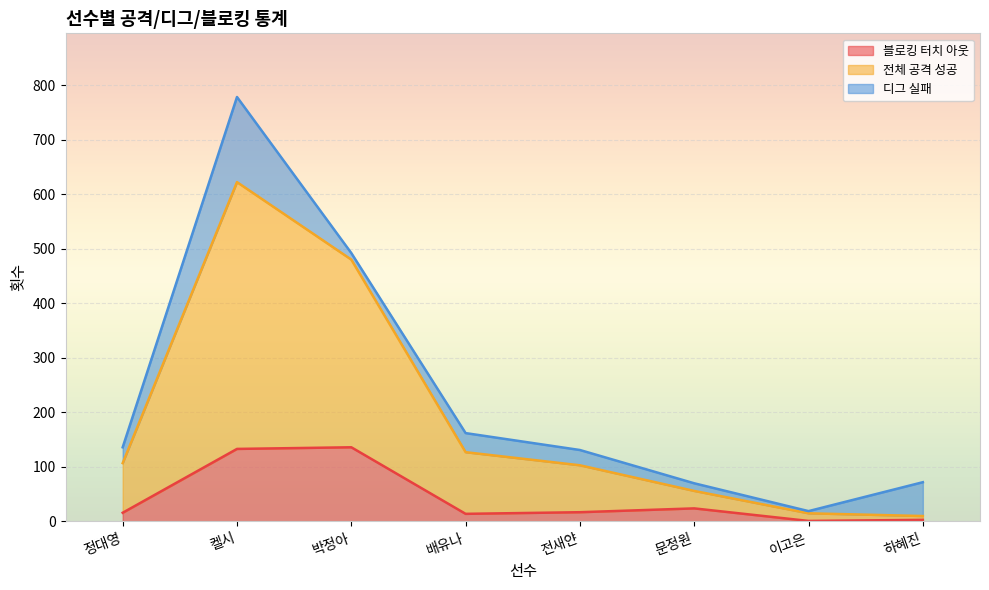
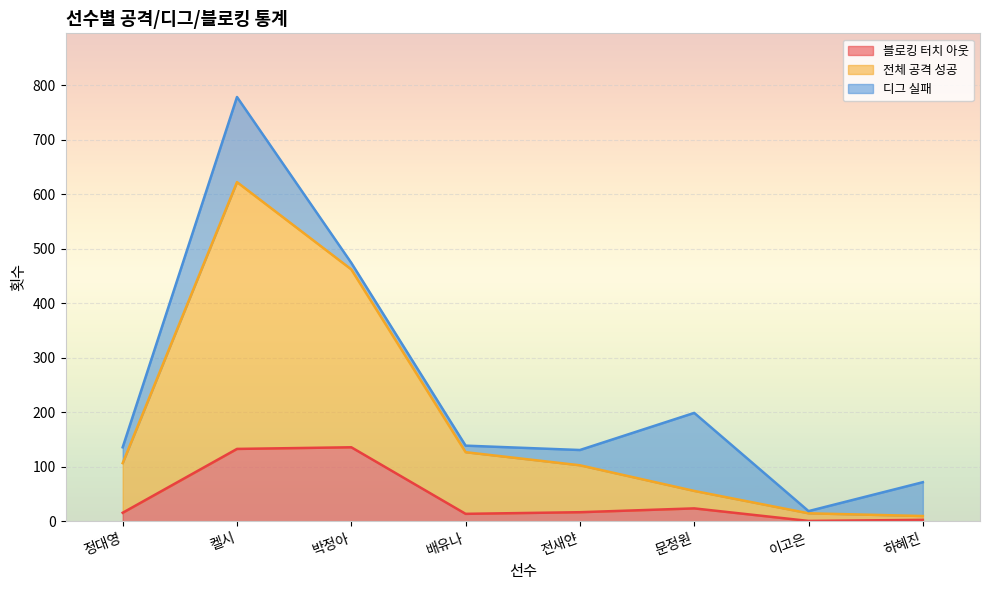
  {
    "블로킹 터치 아웃": {
      "정대영": 20,
      "켈시": 130,
      "박정아": 140,
      "배유나": 10,
      "전새얀": 20,
      "문정원": 20,
      "이고은": 0,
      "하혜진": 0
    },
    "전체 공격 성공": {
      "정대영": 90,
      "켈시": 490,
-     "박정아": 340,
+     "박정아": 330,
      "배유나": 110,
      "전새얀": 90,
      "문정원": 30,
      "하혜진": 10
    },
    "디그 실패": {
      "정대영": 30,
      "켈시": 160,
      "박정아": 10,
-     "배유나": 40,
+     "배유나": 10,
      "전새얀": 30,
-     "문정원": 10,
+     "문정원": 140,
      "하혜진": 60
    }
  }
